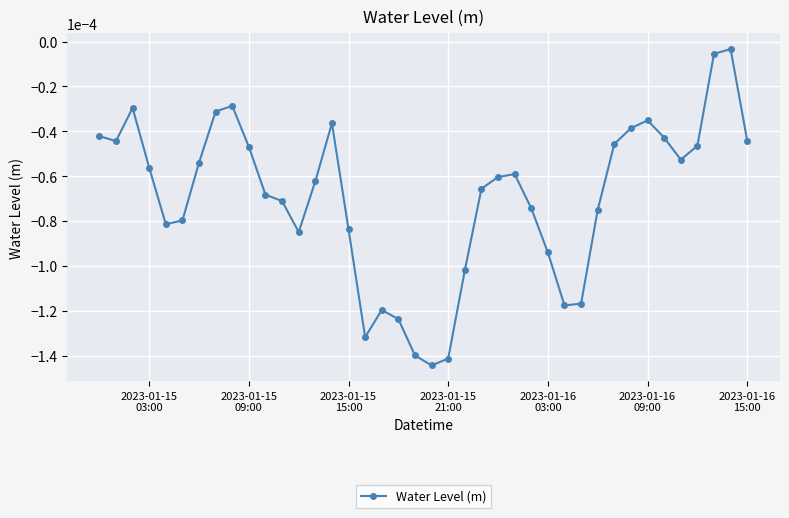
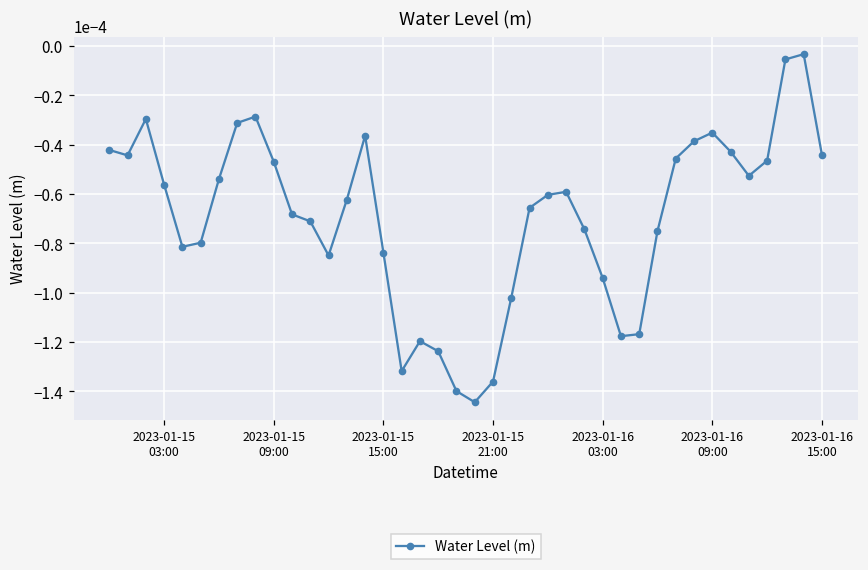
  {
    "2023-01-15 03:00": -0.000056,
    "2023-01-15 09:00": -0.000047,
    "2023-01-15 15:00": -0.000084,
-   "2023-01-15 21:00": -0.000141,
+   "2023-01-15 21:00": -0.000136,
    "2023-01-16 03:00": -0.000094,
    "2023-01-16 09:00": -0.000035,
    "2023-01-16 15:00": -0.000044
  }
